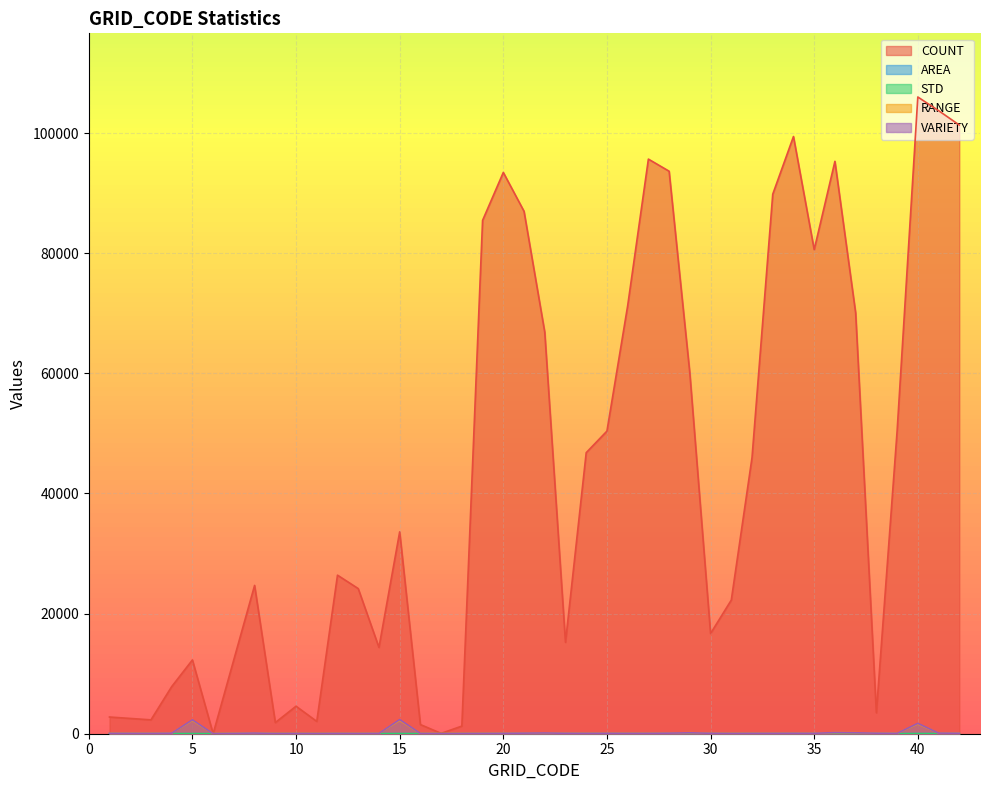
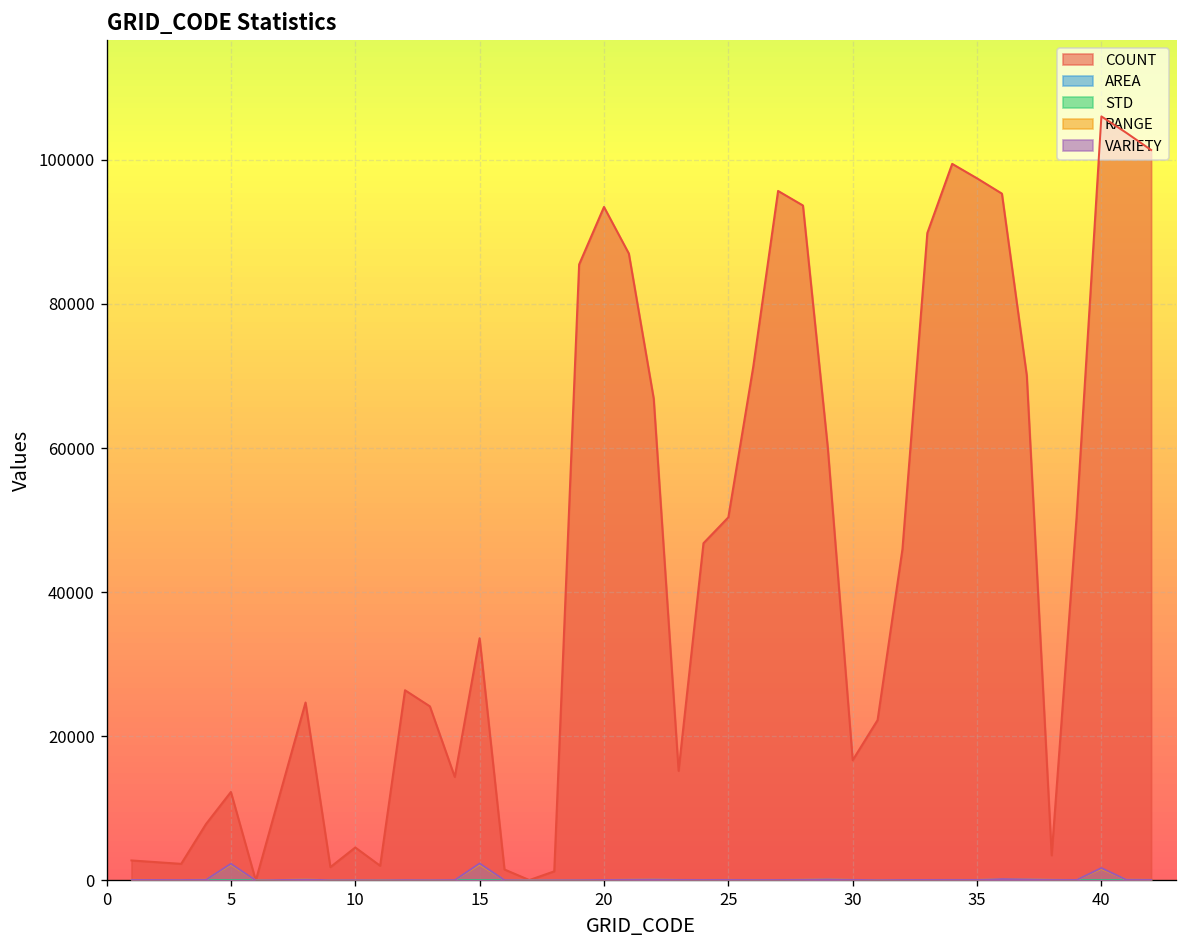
  {
    "COUNT": {
      "5": 12000,
      "10": 5000,
      "15": 34000,
      "20": 93000,
      "25": 50000,
      "30": 17000,
-     "35": 81000
+     "35": 97000
    },
    "STD": {
      "5": 0,
      "15": 0,
      "40": 0
    }
  }
